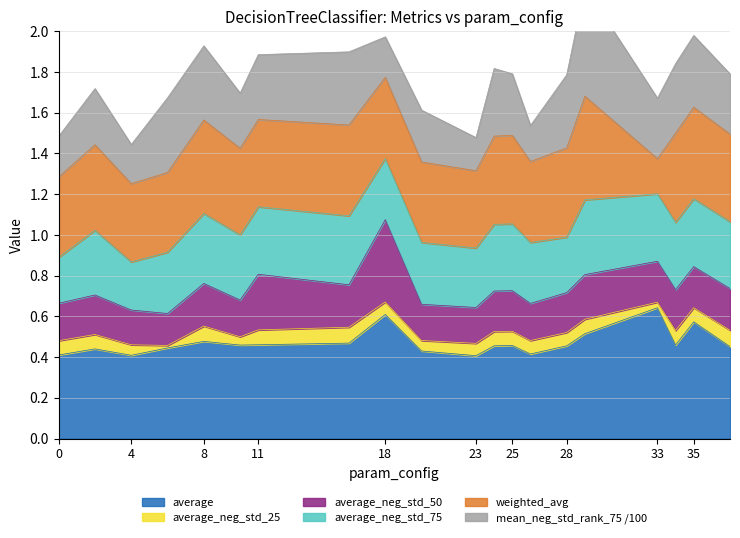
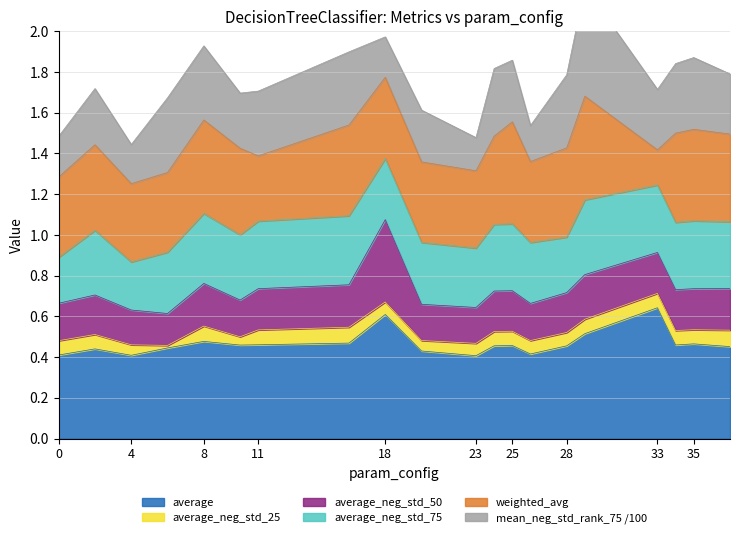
  {
    "average": {
      "0": 0.41,
      "4": 0.41,
      "8": 0.48,
      "11": 0.46,
      "18": 0.61,
      "23": 0.41,
      "25": 0.46,
      "28": 0.46,
      "33": 0.64,
-     "35": 0.57
+     "35": 0.47
    },
    "average_neg_std_25": {
      "0": 0.07,
      "4": 0.05,
      "8": 0.08,
      "11": 0.07,
      "18": 0.06,
      "23": 0.06,
      "25": 0.07,
      "28": 0.07,
-     "33": 0.03,
+     "33": 0.07,
      "35": 0.07
    },
    "average_neg_std_50": {
      "0": 0.18,
      "4": 0.17,
      "8": 0.21,
-     "11": 0.27,
+     "11": 0.20,
      "18": 0.40,
      "23": 0.18,
      "25": 0.20,
      "28": 0.20,
      "33": 0.20,
      "35": 0.20
    },
    "average_neg_std_75": {
      "0": 0.23,
      "4": 0.24,
      "8": 0.34,
      "11": 0.33,
      "18": 0.30,
      "23": 0.29,
      "25": 0.33,
      "28": 0.27,
      "33": 0.33,
      "35": 0.33
    },
    "weighted_avg": {
      "0": 0.39,
      "4": 0.38,
      "8": 0.46,
-     "11": 0.43,
+     "11": 0.32,
      "18": 0.40,
      "23": 0.38,
-     "25": 0.43,
+     "25": 0.50,
      "28": 0.44,
      "33": 0.17,
      "35": 0.45
    }
  }
